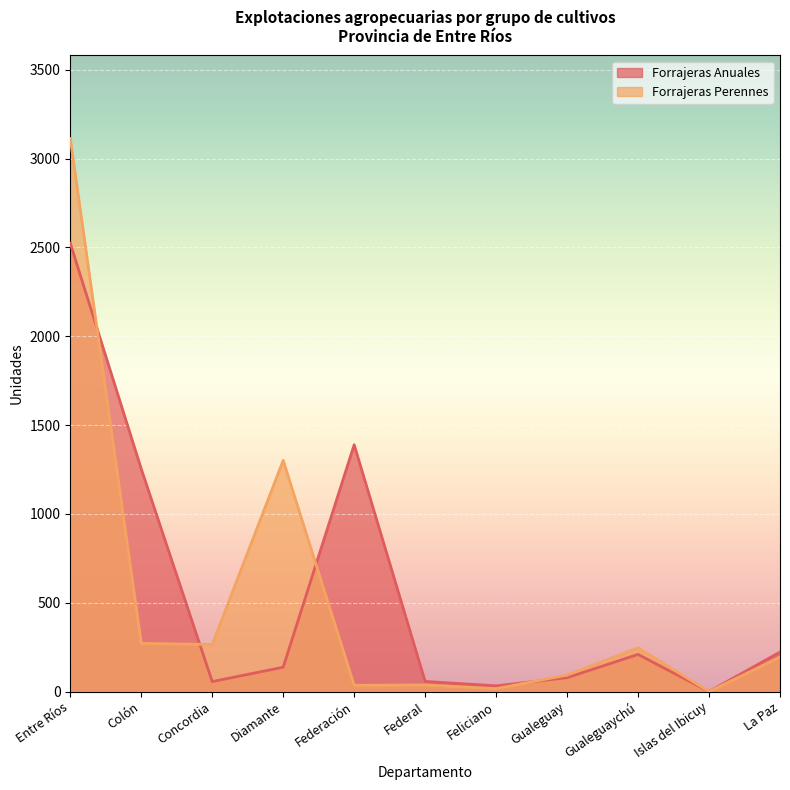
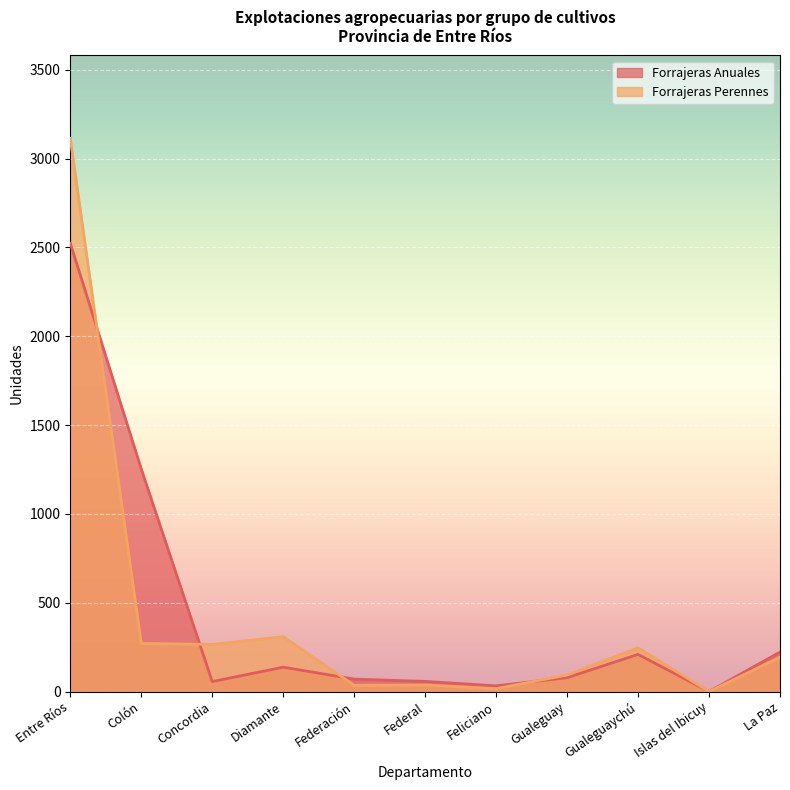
  {
    "Forrajeras Anuales": {
      "Entre Ríos": 2520,
      "Colón": 1250,
      "Concordia": 60,
      "Diamante": 140,
-     "Federación": 1390,
+     "Federación": 70,
      "Federal": 60,
      "Feliciano": 30,
      "Gualeguay": 80,
      "Gualeguaychú": 210,
      "La Paz": 220
    },
    "Forrajeras Perennes": {
      "Entre Ríos": 3110,
      "Colón": 270,
      "Concordia": 270,
-     "Diamante": 1300,
+     "Diamante": 310,
      "Federación": 40,
      "Federal": 40,
      "Feliciano": 20,
      "Gualeguay": 90,
      "Gualeguaychú": 250,
      "La Paz": 190
    }
  }
